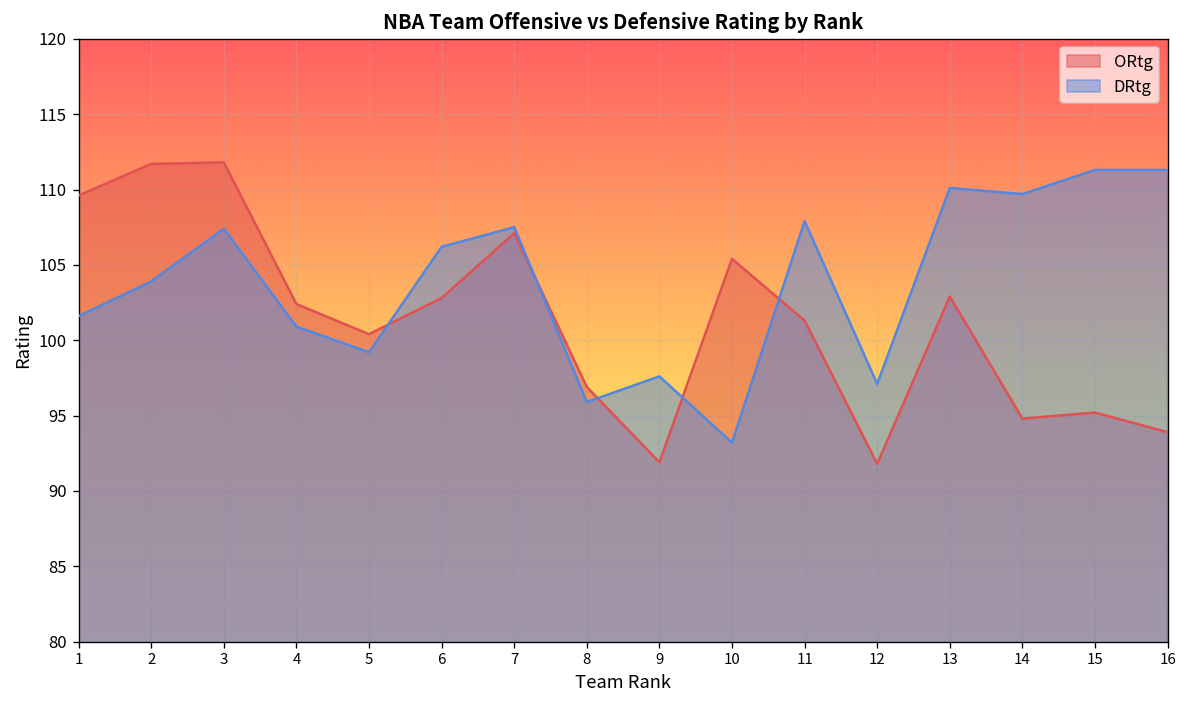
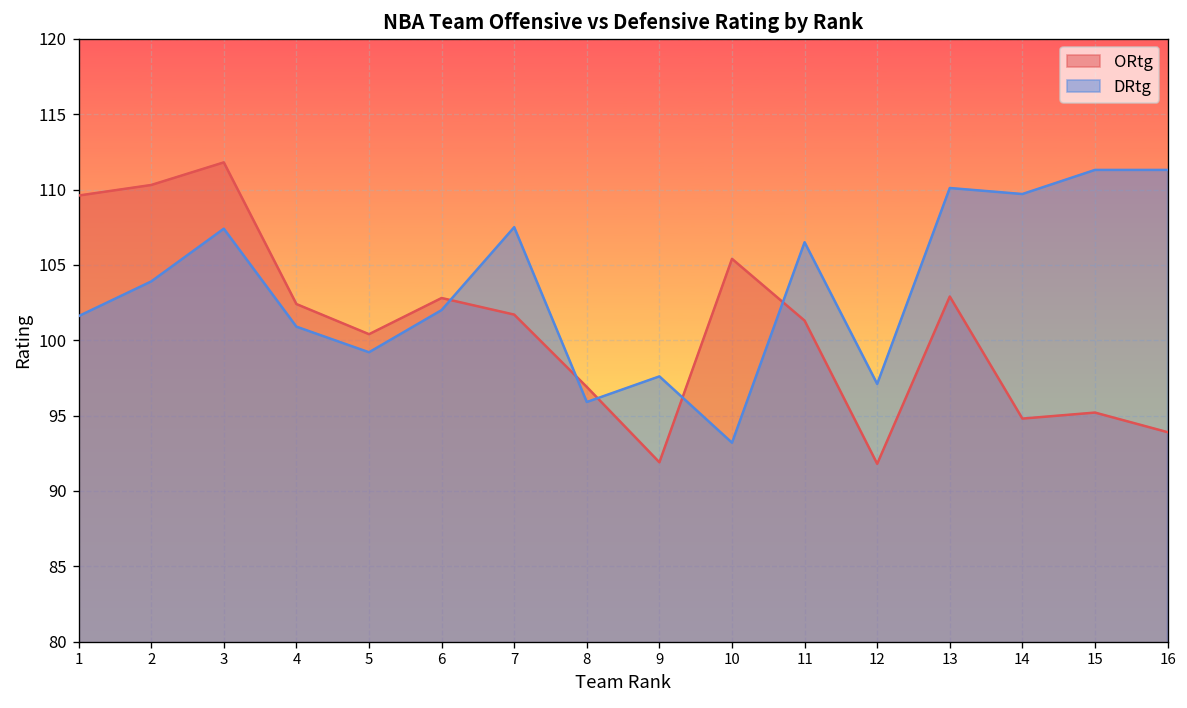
  {
    "ORtg": {
      "1": 109.6,
-     "2": 111.7,
+     "2": 110.3,
      "3": 111.8,
      "4": 102.4,
      "5": 100.4,
      "6": 102.8,
-     "7": 107.1,
+     "7": 101.7,
      "8": 96.9,
      "9": 91.9,
      "10": 105.4,
      "11": 101.3,
      "12": 91.8,
      "13": 102.9,
      "14": 94.8,
      "15": 95.2,
      "16": 93.9
    },
    "DRtg": {
      "1": 101.6,
      "2": 103.9,
      "3": 107.4,
      "4": 100.9,
      "5": 99.2,
-     "6": 106.2,
+     "6": 102.0,
      "7": 107.5,
      "8": 95.9,
      "9": 97.6,
      "10": 93.2,
-     "11": 107.9,
+     "11": 106.5,
      "12": 97.1,
      "13": 110.1,
      "14": 109.7,
      "15": 111.3,
      "16": 111.3
    }
  }
